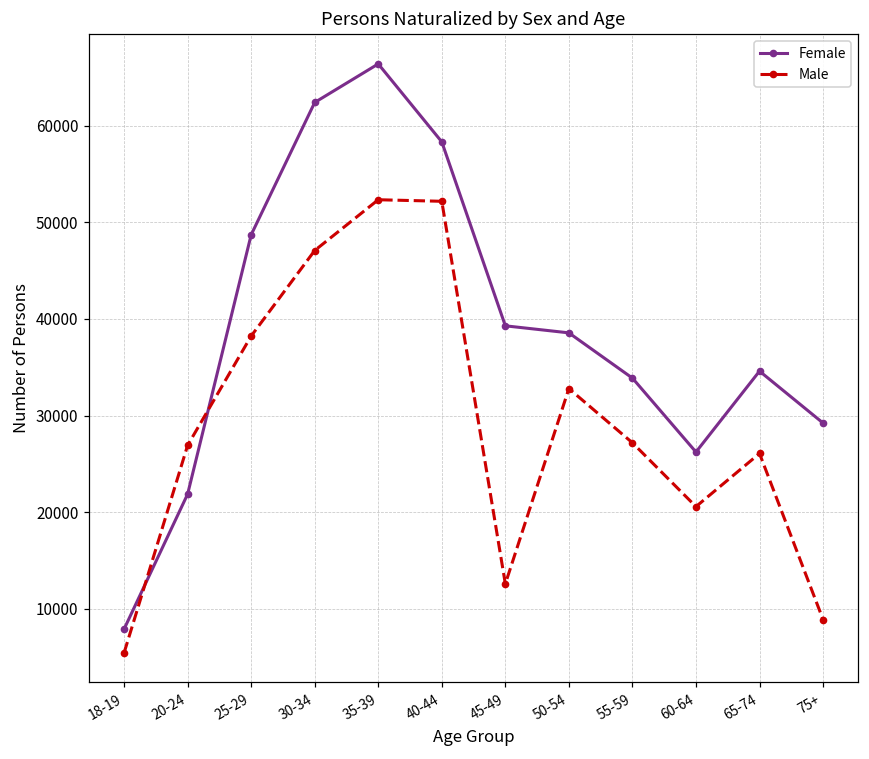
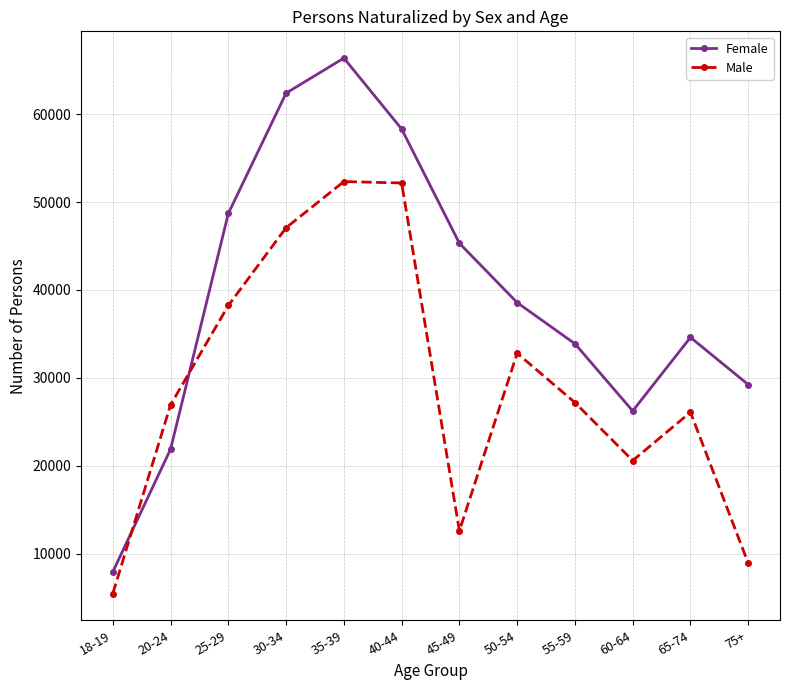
  {
    "Female": {
      "18-19": 8000,
      "20-24": 22000,
      "25-29": 49000,
      "30-34": 62000,
      "35-39": 66000,
      "40-44": 58000,
-     "45-49": 39000,
+     "45-49": 45000,
      "50-54": 39000,
      "55-59": 34000,
      "60-64": 26000,
      "65-74": 35000,
      "75+": 29000
    },
    "Male": {
      "18-19": 5000,
      "20-24": 27000,
      "25-29": 38000,
      "30-34": 47000,
      "35-39": 52000,
      "40-44": 52000,
      "45-49": 13000,
      "50-54": 33000,
      "55-59": 27000,
      "60-64": 21000,
      "65-74": 26000,
      "75+": 9000
    }
  }
